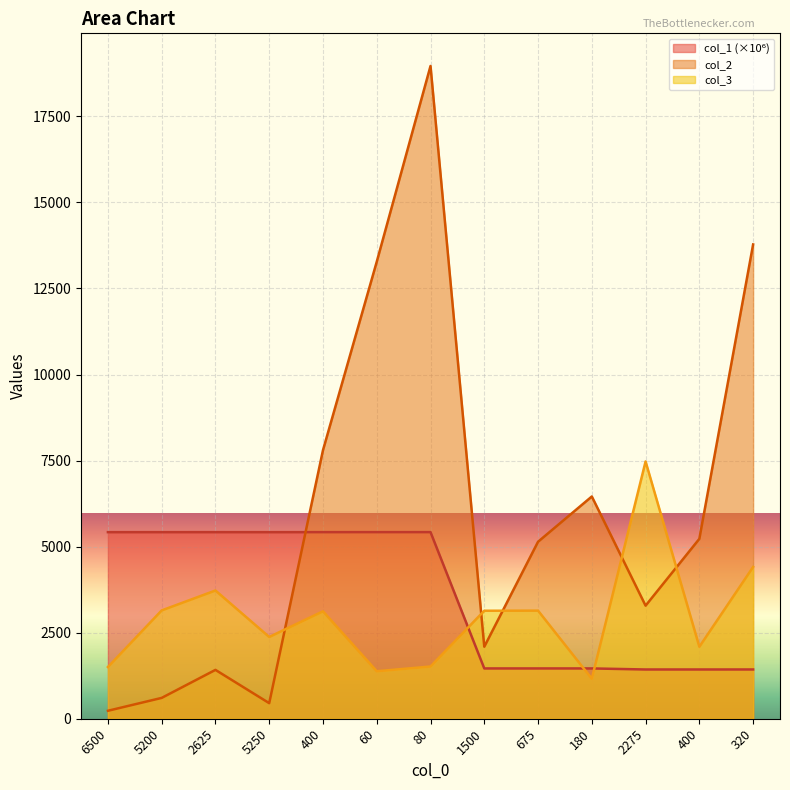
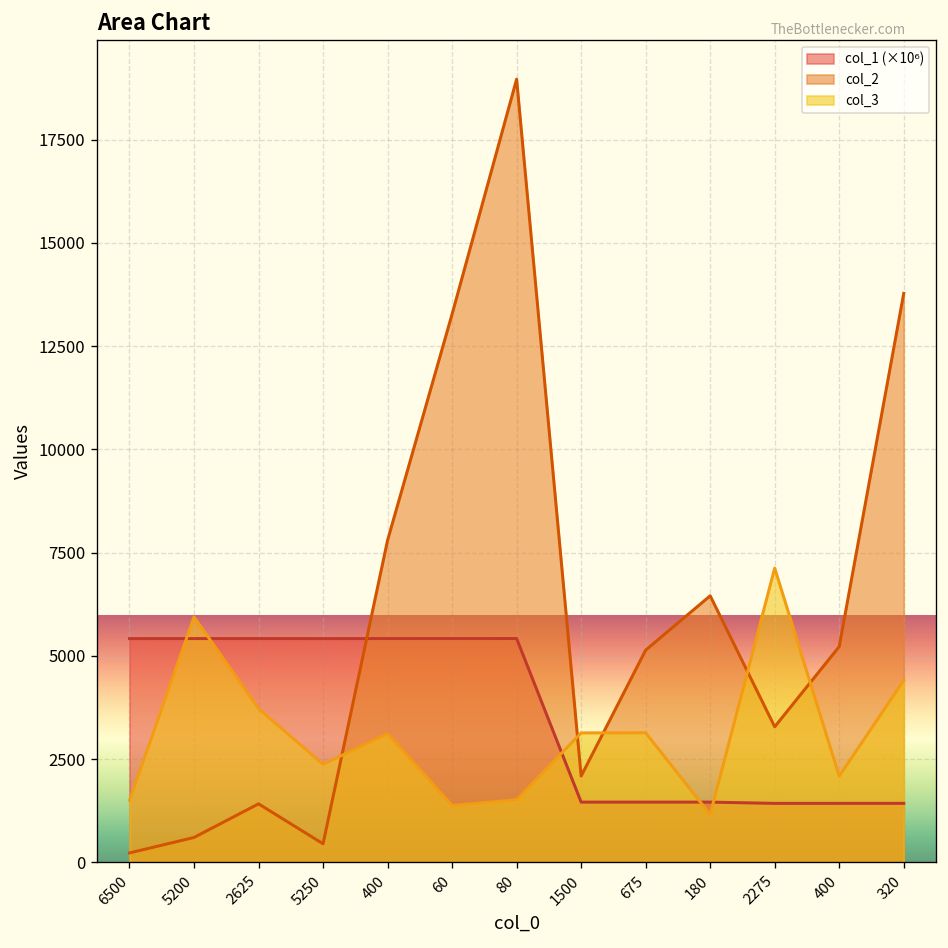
  {
    "col_3": {
      "6500": 1500,
-     "5200": 3100,
+     "5200": 5900,
      "2625": 3700,
      "5250": 2400,
      "60": 1400,
      "80": 1500,
      "1500": 3100,
      "675": 3100,
      "180": 1200,
-     "2275": 7500,
+     "2275": 7100,
      "320": 4400
    }
  }
